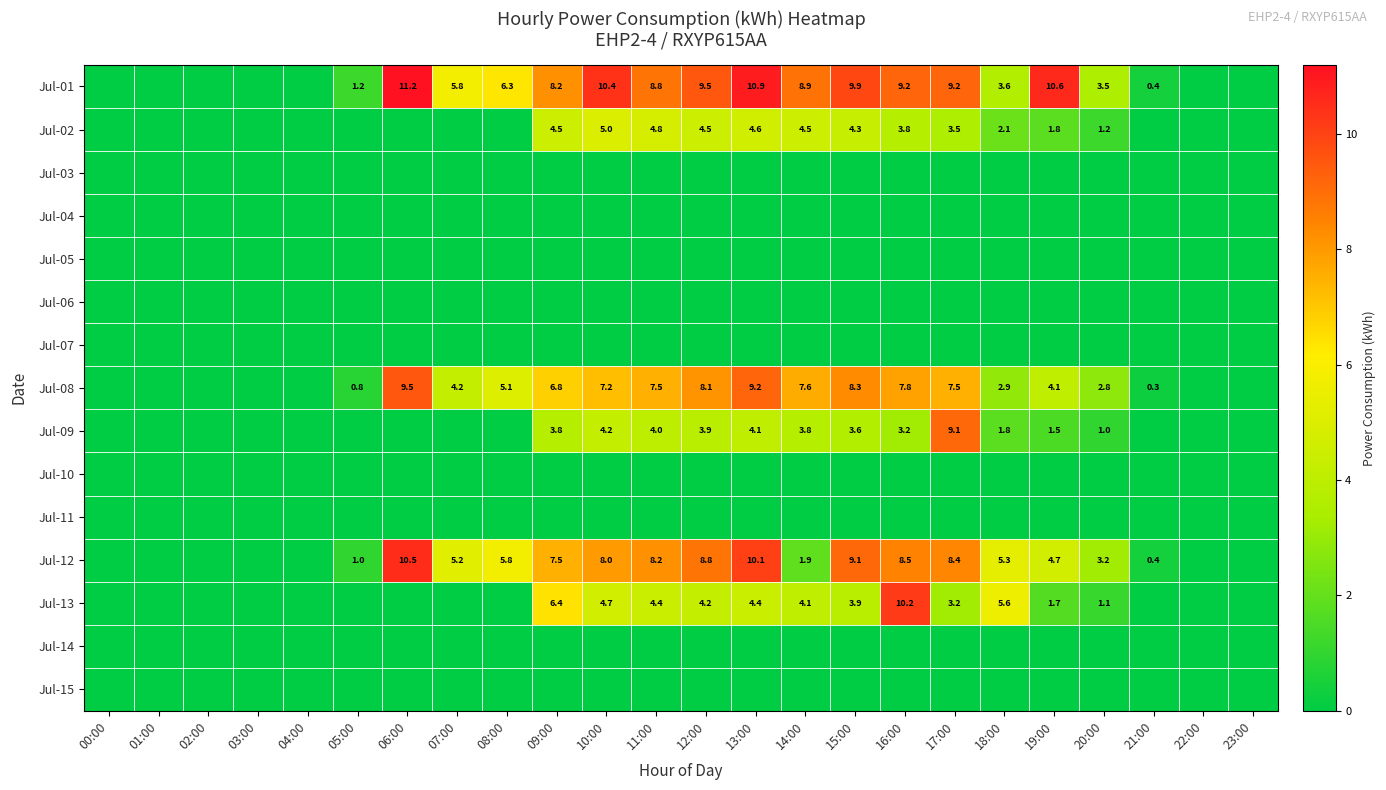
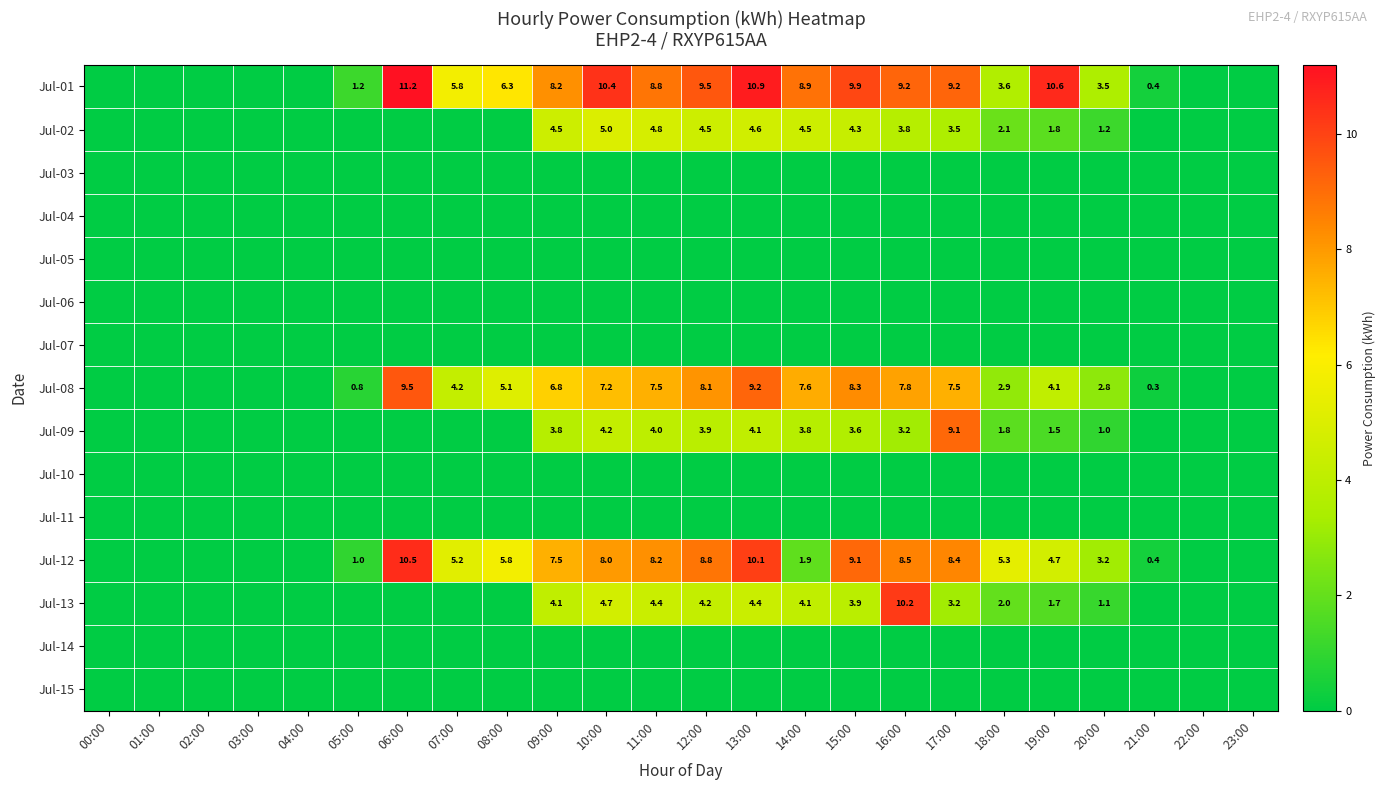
  {
    "Jul-01": {
      "05:00": 1.2,
      "06:00": 11.2,
      "07:00": 5.8,
      "08:00": 6.3,
      "09:00": 8.2,
      "10:00": 10.4,
      "11:00": 8.8,
      "12:00": 9.5,
      "13:00": 10.9,
      "14:00": 8.9,
      "15:00": 9.9,
      "16:00": 9.2,
      "17:00": 9.2,
      "18:00": 3.6,
      "19:00": 10.6,
      "20:00": 3.5,
      "21:00": 0.4
    },
    "Jul-02": {
      "09:00": 4.5,
      "10:00": 5.0,
      "11:00": 4.8,
      "12:00": 4.5,
      "13:00": 4.6,
      "14:00": 4.5,
      "15:00": 4.3,
      "16:00": 3.8,
      "17:00": 3.5,
      "18:00": 2.1,
      "19:00": 1.8,
      "20:00": 1.2
    },
    "Jul-08": {
      "05:00": 0.8,
      "06:00": 9.5,
      "07:00": 4.2,
      "08:00": 5.1,
      "09:00": 6.8,
      "10:00": 7.2,
      "11:00": 7.5,
      "12:00": 8.1,
      "13:00": 9.2,
      "14:00": 7.6,
      "15:00": 8.3,
      "16:00": 7.8,
      "17:00": 7.5,
      "18:00": 2.9,
      "19:00": 4.1,
      "20:00": 2.8,
      "21:00": 0.3
    },
    "Jul-09": {
      "09:00": 3.8,
      "10:00": 4.2,
      "11:00": 4.0,
      "12:00": 3.9,
      "13:00": 4.1,
      "14:00": 3.8,
      "15:00": 3.6,
      "16:00": 3.2,
      "17:00": 9.1,
      "18:00": 1.8,
      "19:00": 1.5,
      "20:00": 1.0
    },
    "Jul-12": {
      "05:00": 1.0,
      "06:00": 10.5,
      "07:00": 5.2,
      "08:00": 5.8,
      "09:00": 7.5,
      "10:00": 8.0,
      "11:00": 8.2,
      "12:00": 8.8,
      "13:00": 10.1,
      "14:00": 1.9,
      "15:00": 9.1,
      "16:00": 8.5,
      "17:00": 8.4,
      "18:00": 5.3,
      "19:00": 4.7,
      "20:00": 3.2,
      "21:00": 0.4
    },
    "Jul-13": {
-     "09:00": 6.4,
+     "09:00": 4.1,
      "10:00": 4.7,
      "11:00": 4.4,
      "12:00": 4.2,
      "13:00": 4.4,
      "14:00": 4.1,
      "15:00": 3.9,
      "16:00": 10.2,
      "17:00": 3.2,
-     "18:00": 5.6,
+     "18:00": 2.0,
      "19:00": 1.7,
      "20:00": 1.1
    }
  }
